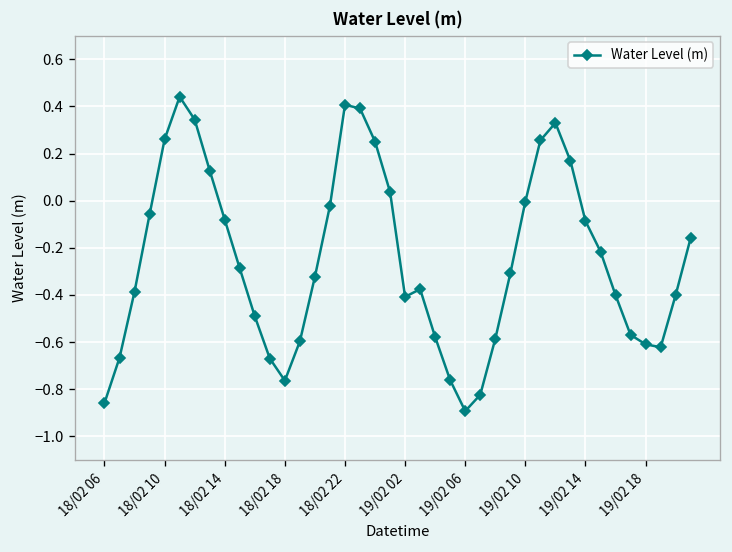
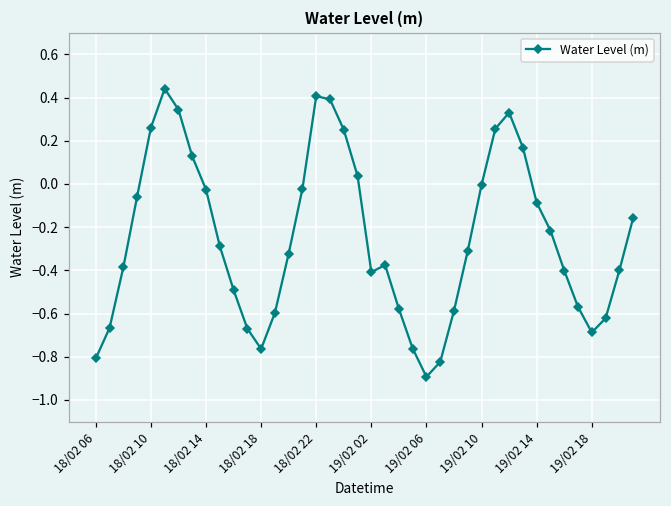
  {
-   "18/02 06": -0.86,
+   "18/02 06": -0.81,
    "18/02 10": 0.26,
-   "18/02 14": -0.08,
+   "18/02 14": -0.03,
    "18/02 18": -0.76,
    "18/02 22": 0.41,
    "19/02 02": -0.41,
    "19/02 06": -0.89,
    "19/02 10": 0.00,
    "19/02 14": -0.09,
-   "19/02 18": -0.61
+   "19/02 18": -0.69
  }
